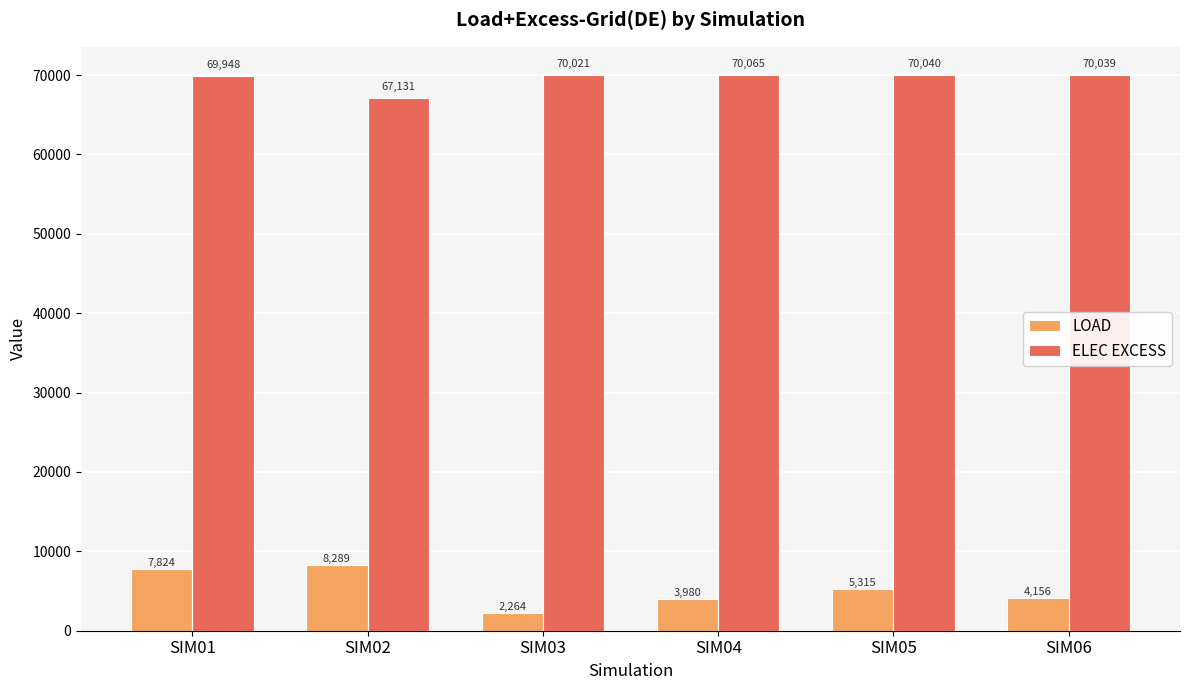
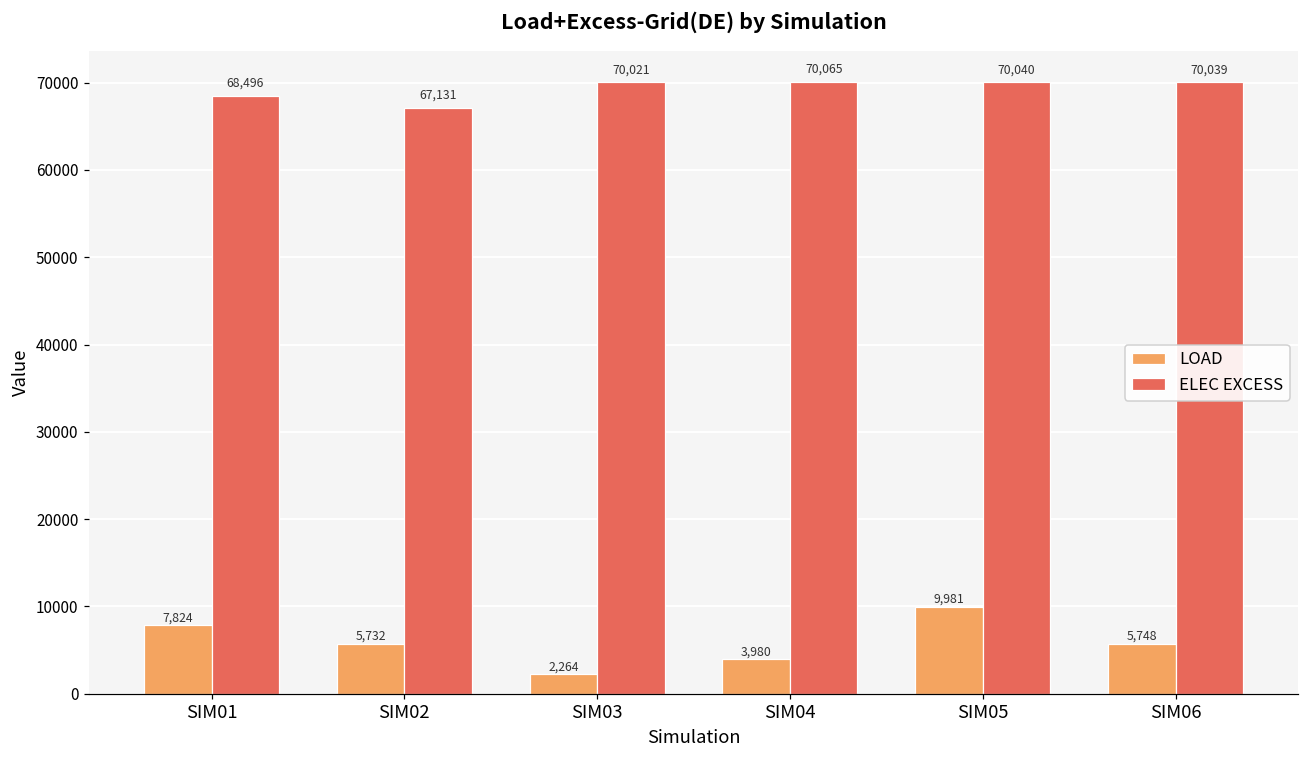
  {
    "LOAD": {
      "SIM01": "7,824",
-     "SIM02": "8,289",
+     "SIM02": "5,732",
      "SIM03": "2,264",
      "SIM04": "3,980",
-     "SIM05": "5,315",
-     "SIM06": "4,156"
+     "SIM05": "9,981",
+     "SIM06": "5,748"
    },
    "ELEC EXCESS": {
-     "SIM01": "69,948",
+     "SIM01": "68,496",
      "SIM02": "67,131",
      "SIM03": "70,021",
      "SIM04": "70,065",
      "SIM05": "70,040",
      "SIM06": "70,039"
    }
  }
